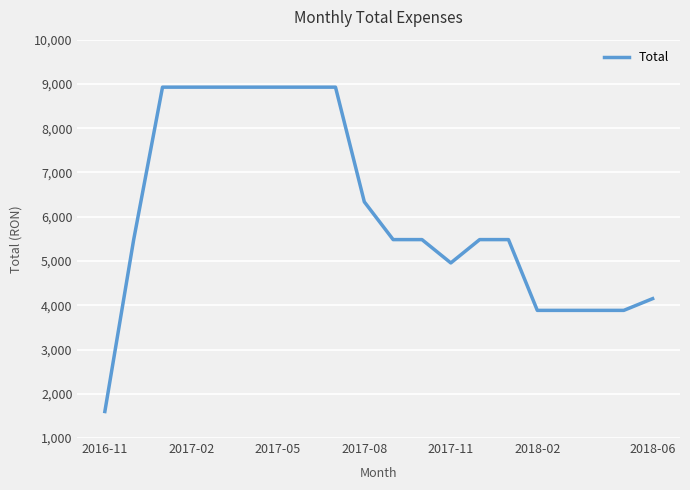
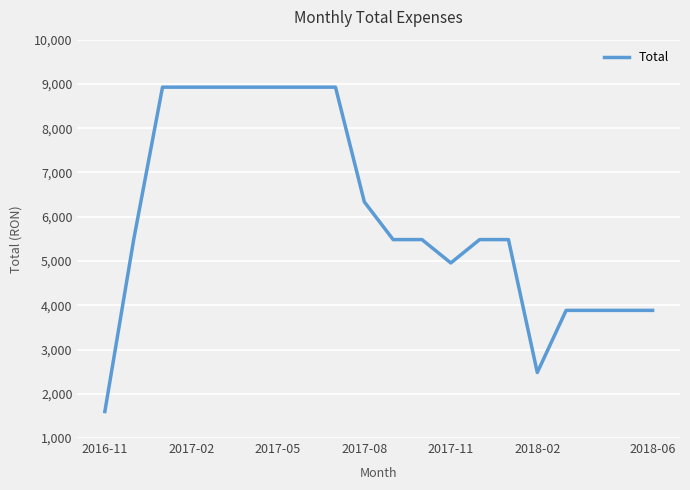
  {
    "2016-11": "1,600",
    "2017-02": "8,900",
    "2017-05": "8,900",
    "2017-08": "6,300",
    "2017-11": "5,000",
-   "2018-02": "3,900",
-   "2018-06": "4,100"
+   "2018-02": "2,500",
+   "2018-06": "3,900"
  }
